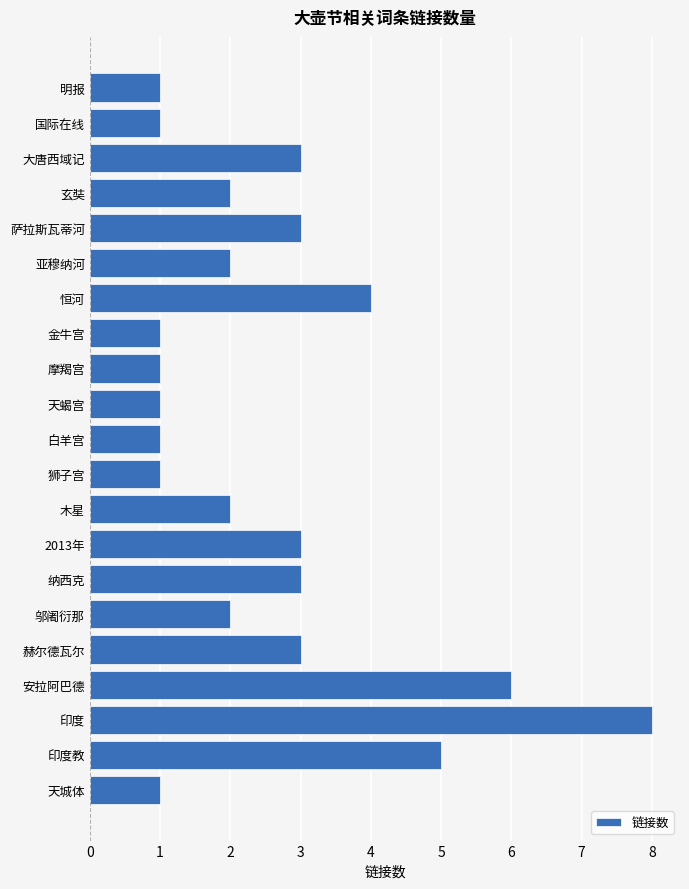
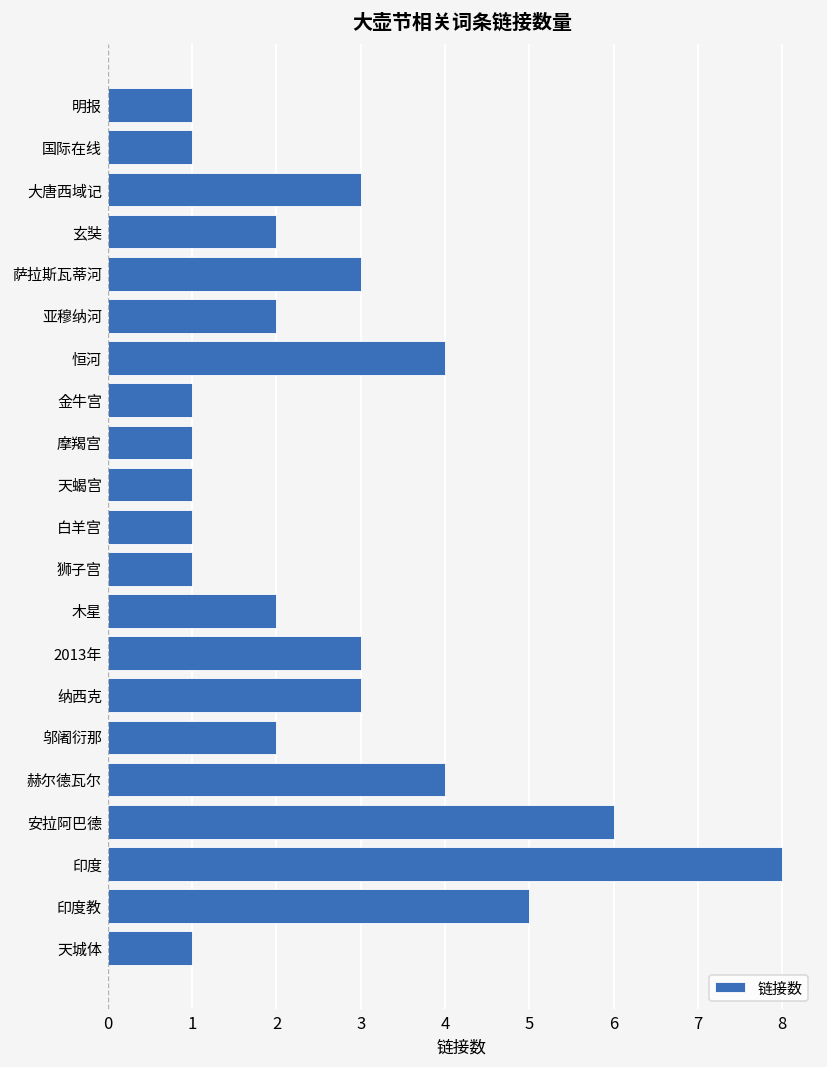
  {
    "明报": 1,
    "国际在线": 1,
    "大唐西域记": 3,
    "玄奘": 2,
    "萨拉斯瓦蒂河": 3,
    "亚穆纳河": 2,
    "恒河": 4,
    "金牛宫": 1,
    "摩羯宫": 1,
    "天蝎宫": 1,
    "白羊宫": 1,
    "狮子宫": 1,
    "木星": 2,
    "2013年": 3,
    "纳西克": 3,
    "邬阇衍那": 2,
-   "赫尔德瓦尔": 3,
+   "赫尔德瓦尔": 4,
    "安拉阿巴德": 6,
    "印度": 8,
    "印度教": 5,
    "天城体": 1
  }
